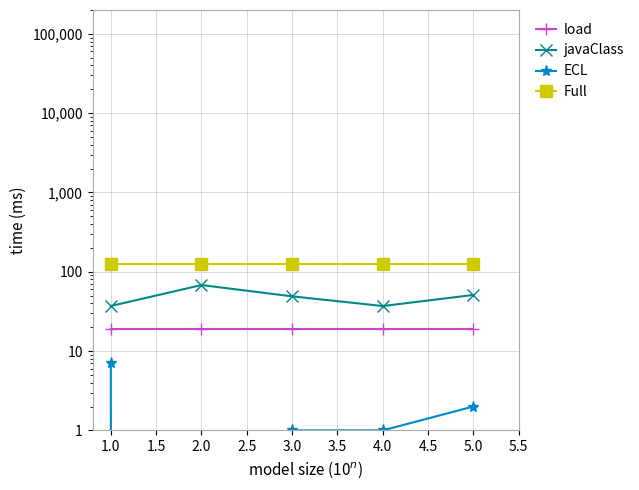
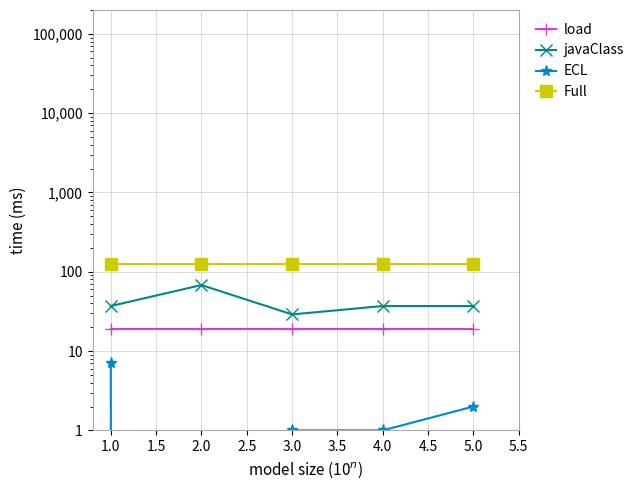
  {
    "load": {
      "1.0": 19,
      "2.0": 19,
      "3.0": 19,
      "4.0": 19,
      "5.0": 19
    },
    "javaClass": {
      "1.0": 40,
      "2.0": 70,
-     "3.0": 50,
+     "3.0": 29,
      "4.0": 40,
-     "5.0": 50
+     "5.0": 40
    },
    "ECL": {
      "1.0": 7,
      "3.0": 1,
      "4.0": 1,
      "5.0": 2
    },
    "Full": {
      "1.0": 130,
      "2.0": 130,
      "3.0": 130,
      "4.0": 130,
      "5.0": 130
    }
  }
